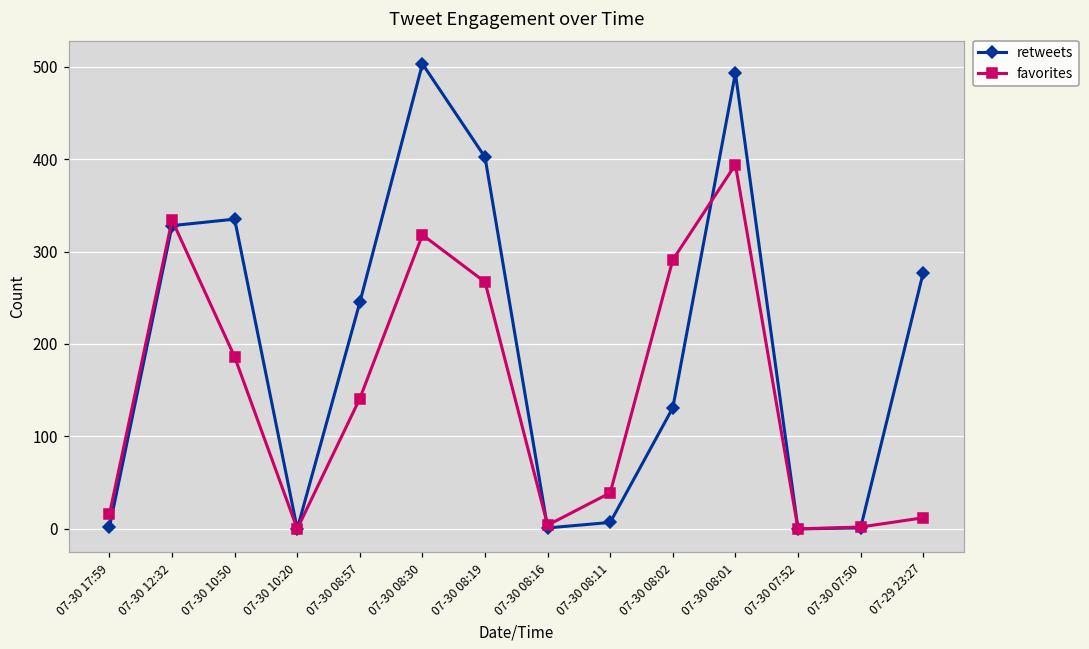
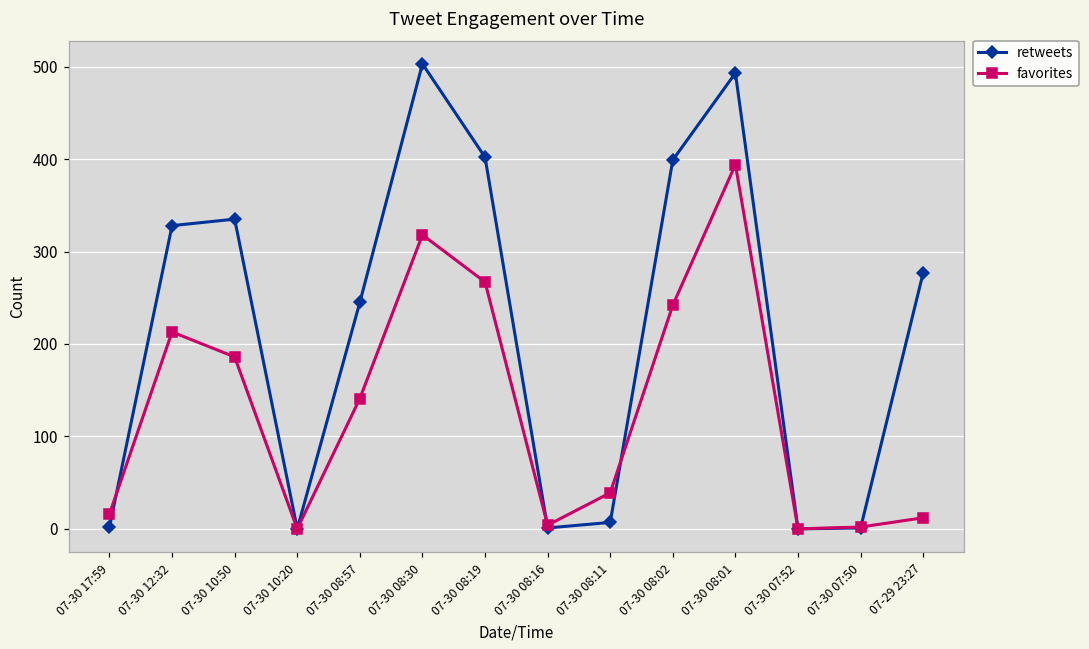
  {
    "retweets": {
      "07-30 17:59": 0,
      "07-30 12:32": 330,
      "07-30 10:50": 340,
      "07-30 08:57": 250,
      "07-30 08:30": 500,
      "07-30 08:19": 400,
      "07-30 08:16": 0,
      "07-30 08:11": 10,
-     "07-30 08:02": 130,
+     "07-30 08:02": 400,
      "07-30 08:01": 490,
      "07-29 23:27": 280
    },
    "favorites": {
      "07-30 17:59": 20,
-     "07-30 12:32": 330,
+     "07-30 12:32": 210,
      "07-30 10:50": 190,
      "07-30 08:57": 140,
      "07-30 08:30": 320,
      "07-30 08:19": 270,
      "07-30 08:16": 0,
      "07-30 08:11": 40,
-     "07-30 08:02": 290,
+     "07-30 08:02": 240,
      "07-30 08:01": 390,
      "07-29 23:27": 10
    }
  }
